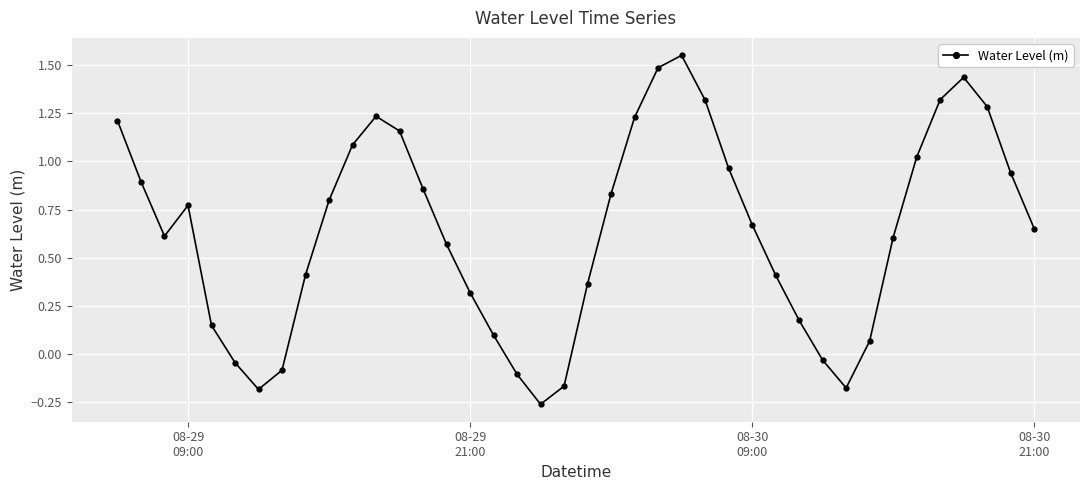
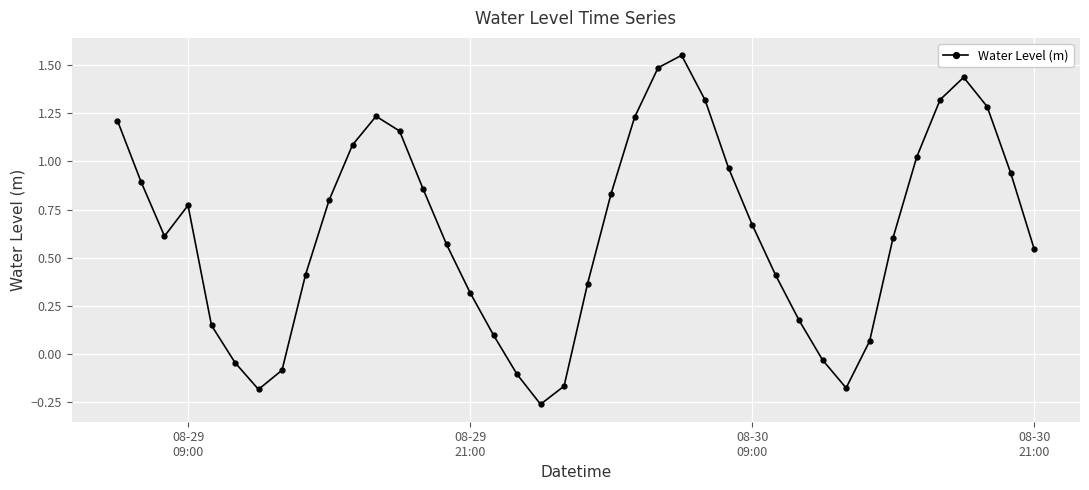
  {
    "08-29 09:00": 0.77,
    "08-29 21:00": 0.32,
    "08-30 09:00": 0.67,
-   "08-30 21:00": 0.65
+   "08-30 21:00": 0.54
  }
